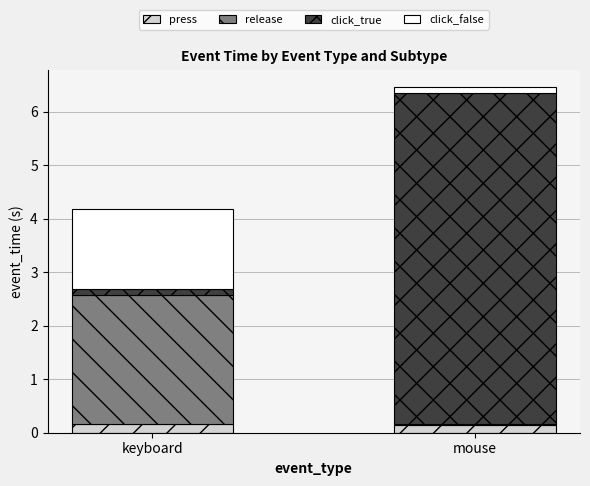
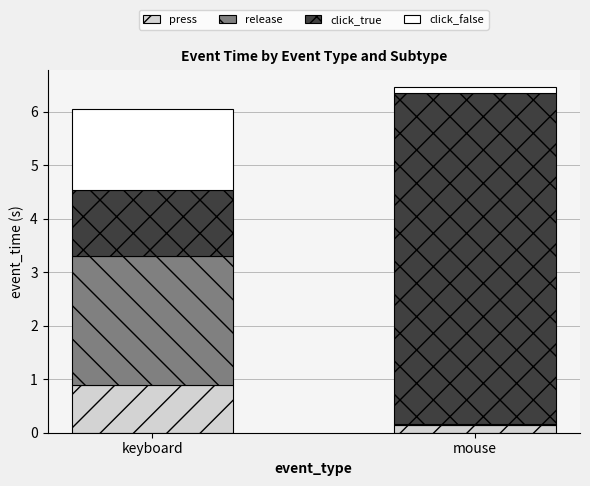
  {
    "press": {
-     "keyboard": 0.2,
+     "keyboard": 0.9,
      "mouse": 0.2
    },
    "release": {
      "keyboard": 2.4
    },
    "click_true": {
-     "keyboard": 0.1,
+     "keyboard": 1.2,
      "mouse": 6.2
    },
    "click_false": {
      "keyboard": 1.5,
      "mouse": 0.1
    }
  }
